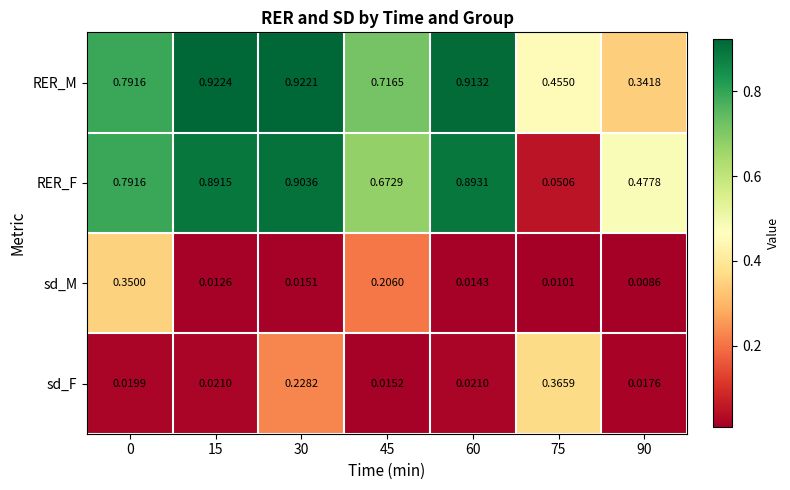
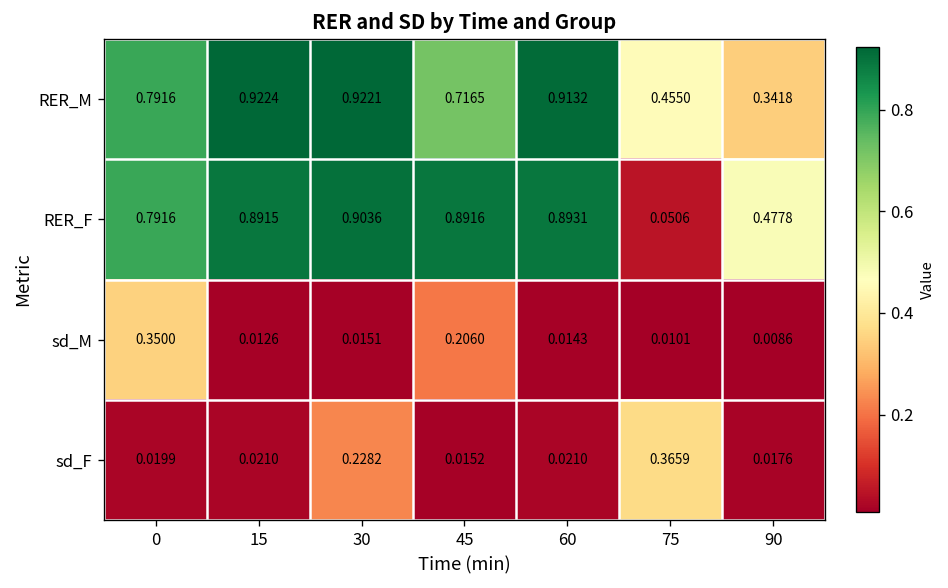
  {
    "RER_M": {
      "0": 0.7916,
      "15": 0.9224,
      "30": 0.9221,
      "45": 0.7165,
      "60": 0.9132,
      "75": 0.4550,
      "90": 0.3418
    },
    "RER_F": {
      "0": 0.7916,
      "15": 0.8915,
      "30": 0.9036,
-     "45": 0.6729,
+     "45": 0.8916,
      "60": 0.8931,
      "75": 0.0506,
      "90": 0.4778
    },
    "sd_M": {
      "0": 0.3500,
      "15": 0.0126,
      "30": 0.0151,
      "45": 0.2060,
      "60": 0.0143,
      "75": 0.0101,
      "90": 0.0086
    },
    "sd_F": {
      "0": 0.0199,
      "15": 0.0210,
      "30": 0.2282,
      "45": 0.0152,
      "60": 0.0210,
      "75": 0.3659,
      "90": 0.0176
    }
  }
